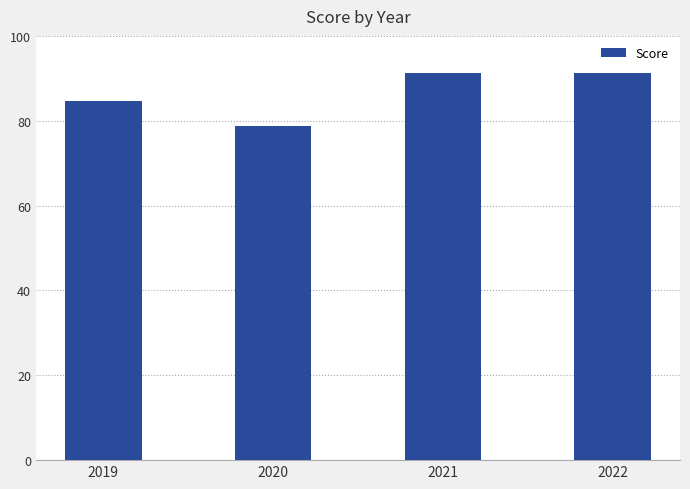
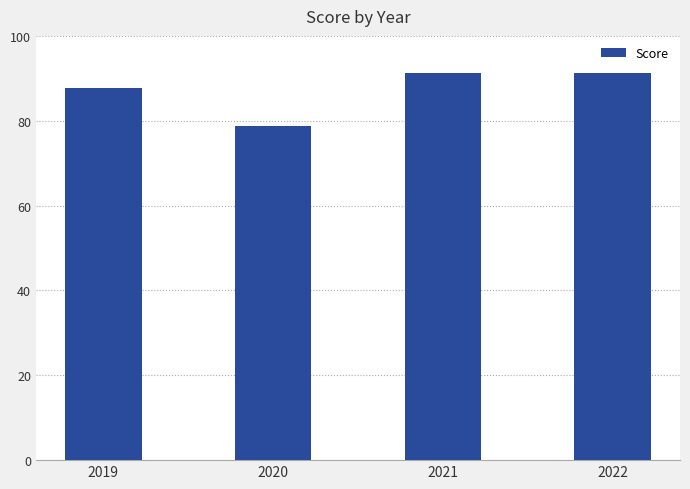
  {
-   "2019": 85,
+   "2019": 88,
    "2020": 79,
    "2021": 91,
    "2022": 91
  }
